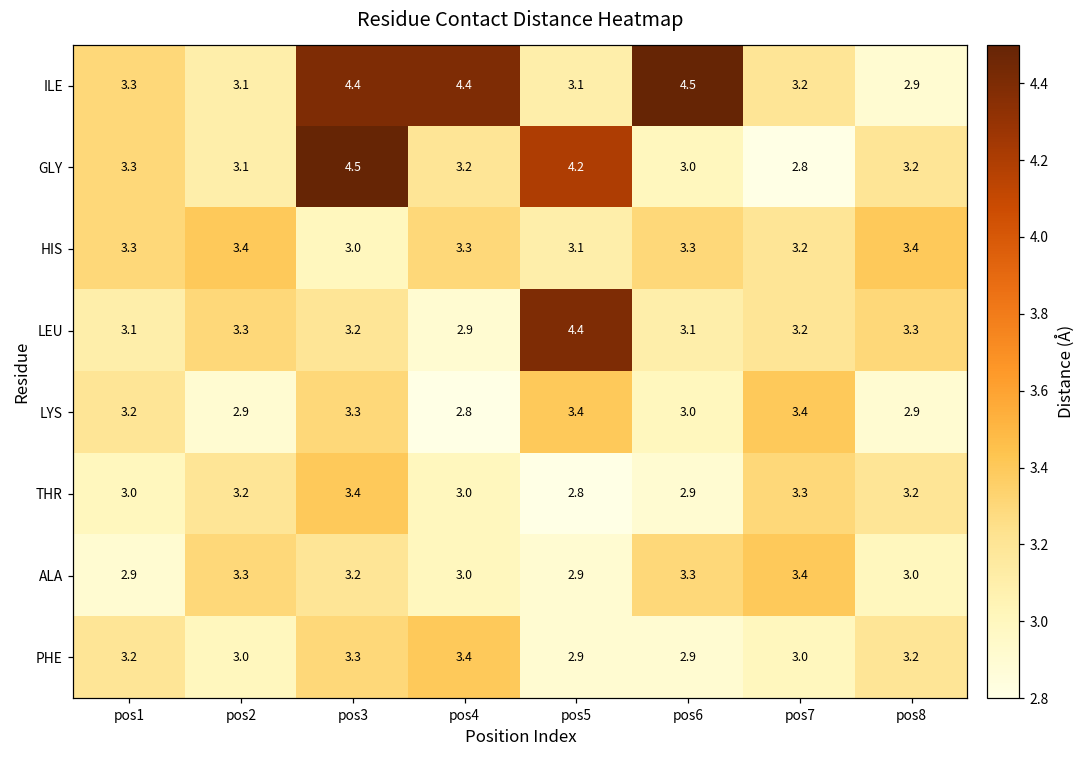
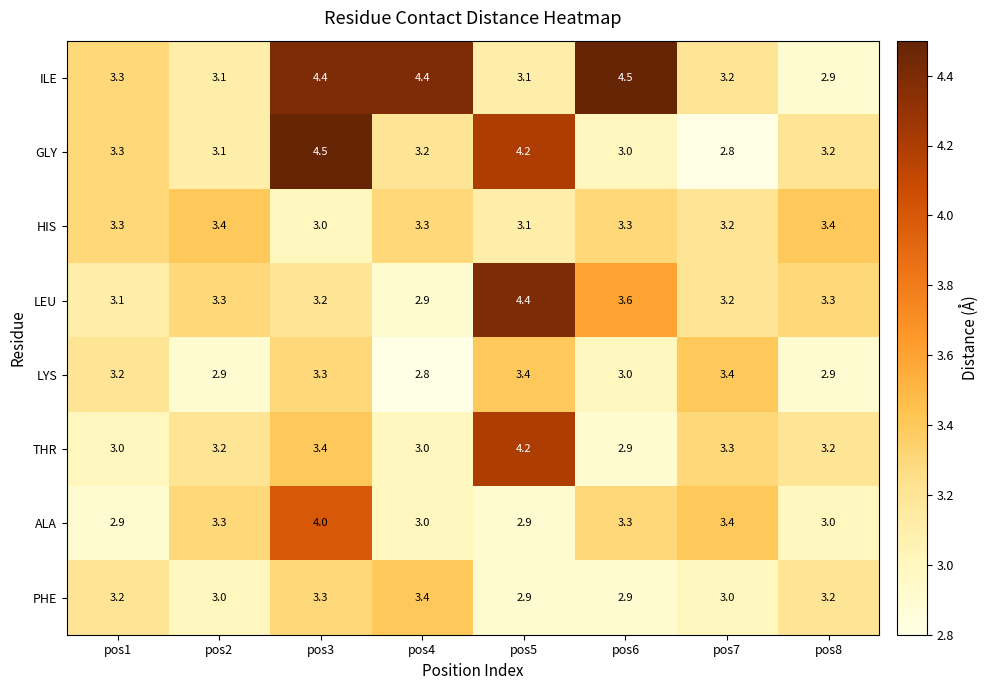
  {
    "ILE": {
      "pos1": 3.3,
      "pos2": 3.1,
      "pos3": 4.4,
      "pos4": 4.4,
      "pos5": 3.1,
      "pos6": 4.5,
      "pos7": 3.2,
      "pos8": 2.9
    },
    "GLY": {
      "pos1": 3.3,
      "pos2": 3.1,
      "pos3": 4.5,
      "pos4": 3.2,
      "pos5": 4.2,
      "pos6": 3.0,
      "pos7": 2.8,
      "pos8": 3.2
    },
    "HIS": {
      "pos1": 3.3,
      "pos2": 3.4,
      "pos3": 3.0,
      "pos4": 3.3,
      "pos5": 3.1,
      "pos6": 3.3,
      "pos7": 3.2,
      "pos8": 3.4
    },
    "LEU": {
      "pos1": 3.1,
      "pos2": 3.3,
      "pos3": 3.2,
      "pos4": 2.9,
      "pos5": 4.4,
-     "pos6": 3.1,
+     "pos6": 3.6,
      "pos7": 3.2,
      "pos8": 3.3
    },
    "LYS": {
      "pos1": 3.2,
      "pos2": 2.9,
      "pos3": 3.3,
      "pos4": 2.8,
      "pos5": 3.4,
      "pos6": 3.0,
      "pos7": 3.4,
      "pos8": 2.9
    },
    "THR": {
      "pos1": 3.0,
      "pos2": 3.2,
      "pos3": 3.4,
      "pos4": 3.0,
-     "pos5": 2.8,
+     "pos5": 4.2,
      "pos6": 2.9,
      "pos7": 3.3,
      "pos8": 3.2
    },
    "ALA": {
      "pos1": 2.9,
      "pos2": 3.3,
-     "pos3": 3.2,
+     "pos3": 4.0,
      "pos4": 3.0,
      "pos5": 2.9,
      "pos6": 3.3,
      "pos7": 3.4,
      "pos8": 3.0
    },
    "PHE": {
      "pos1": 3.2,
      "pos2": 3.0,
      "pos3": 3.3,
      "pos4": 3.4,
      "pos5": 2.9,
      "pos6": 2.9,
      "pos7": 3.0,
      "pos8": 3.2
    }
  }
